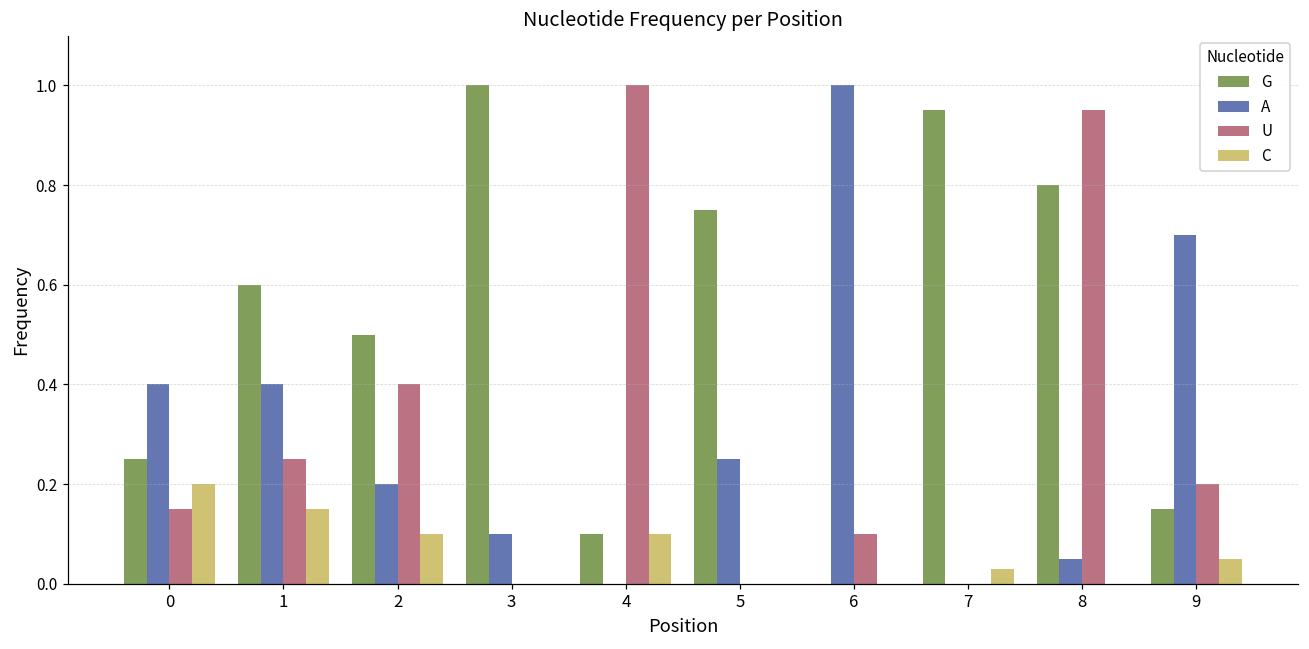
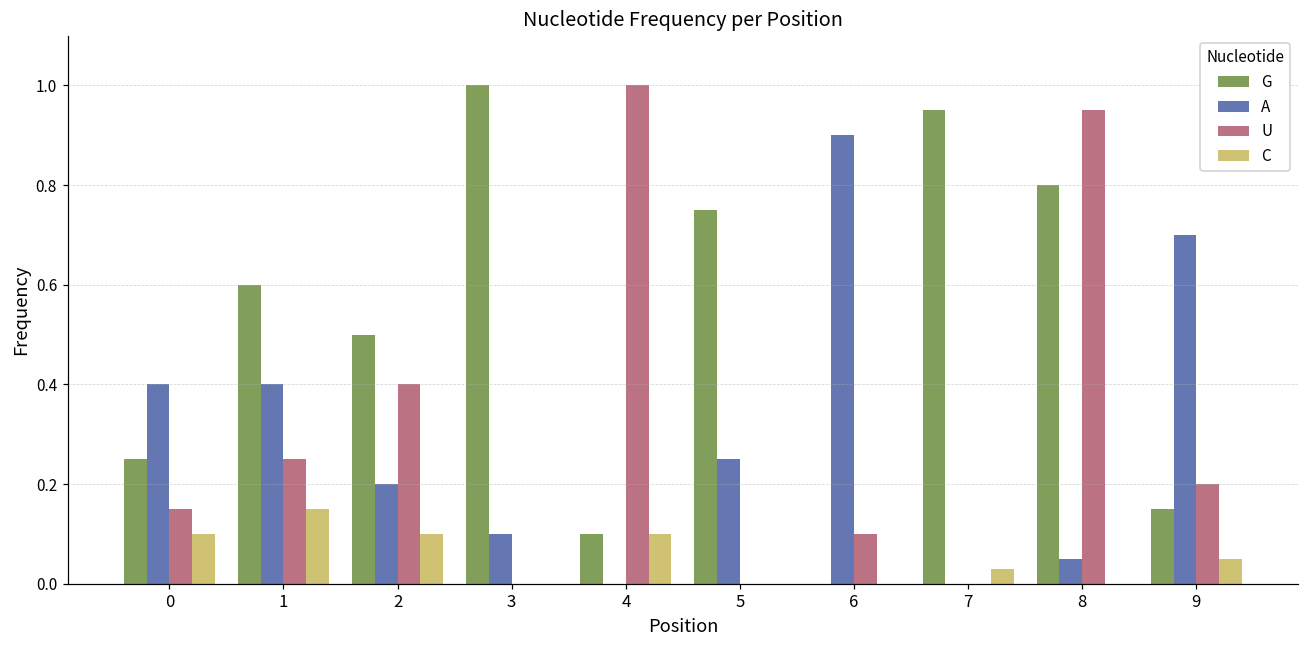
  {
    "G": {
      "0": 0.25,
      "1": 0.6,
      "2": 0.5,
      "3": 1.0,
      "4": 0.1,
      "5": 0.75,
      "6": 0.0,
      "7": 0.95,
      "8": 0.8,
      "9": 0.15
    },
    "A": {
      "0": 0.4,
      "1": 0.4,
      "2": 0.2,
      "3": 0.1,
      "4": 0.0,
      "5": 0.25,
-     "6": 1.0,
+     "6": 0.9,
      "7": 0.0,
      "8": 0.05,
      "9": 0.7
    },
    "U": {
      "0": 0.15,
      "1": 0.25,
      "2": 0.4,
      "3": 0.0,
      "4": 1.0,
      "5": 0.0,
      "6": 0.1,
      "7": 0.0,
      "8": 0.95,
      "9": 0.2
    },
    "C": {
-     "0": 0.2,
+     "0": 0.1,
      "1": 0.15,
      "2": 0.1,
      "3": 0.0,
      "4": 0.1,
      "5": 0.0,
      "6": 0.0,
      "7": 0.03,
      "8": 0.0,
      "9": 0.05
    }
  }
